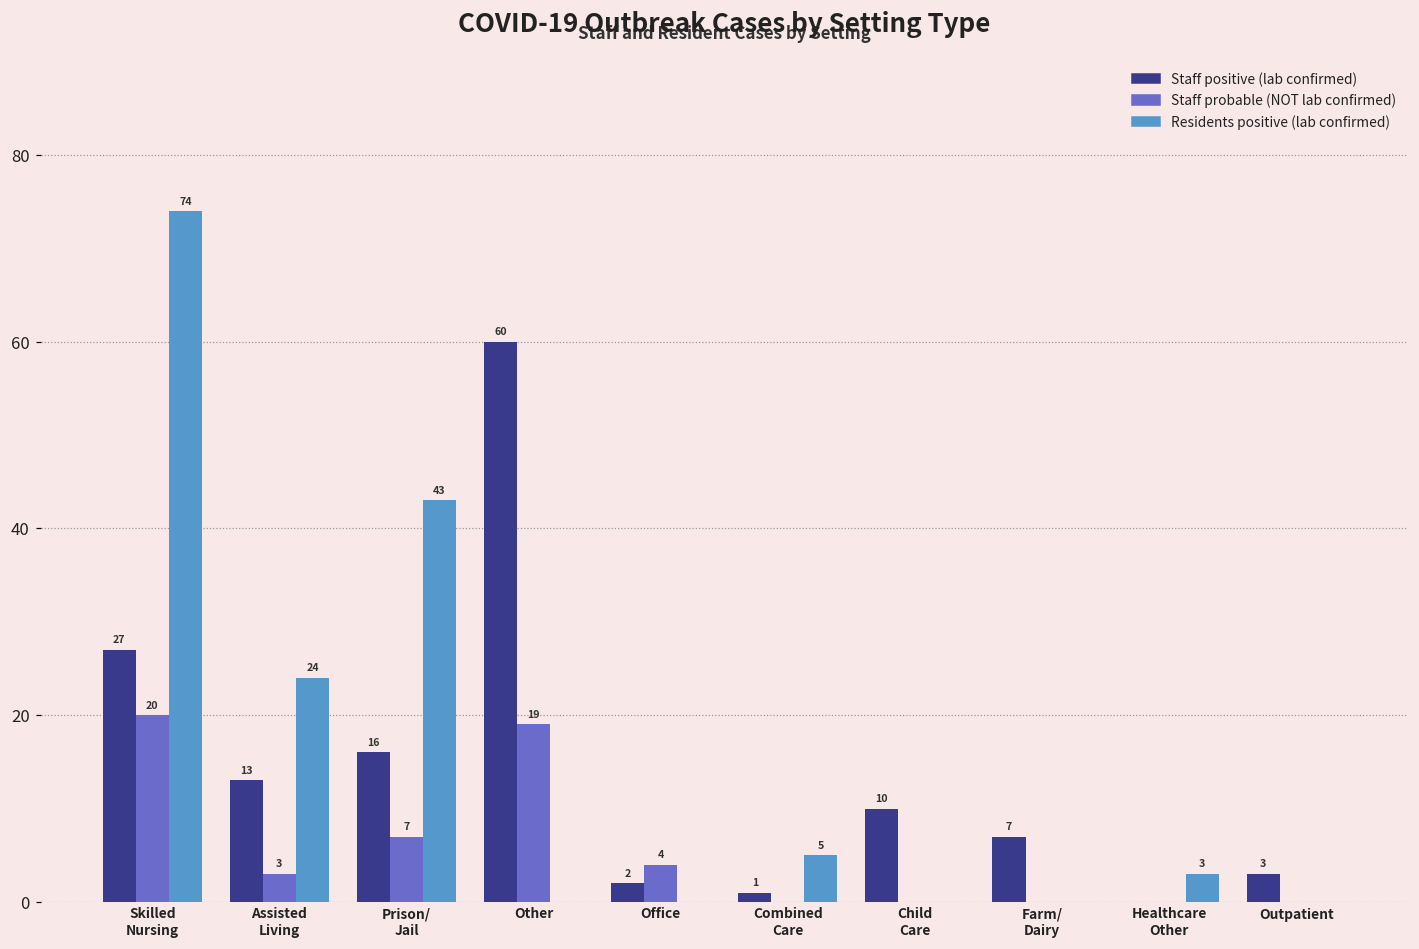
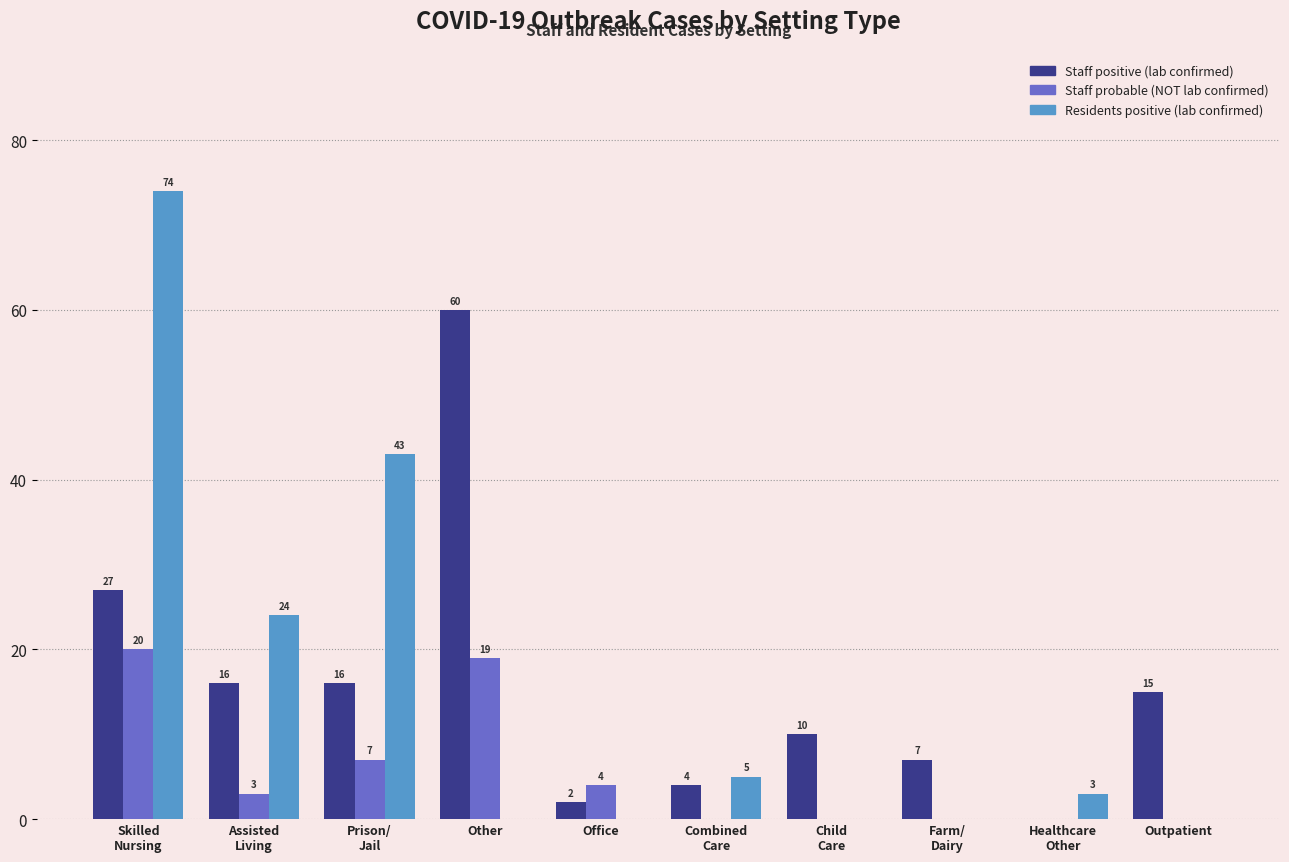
  {
    "Staff positive (lab confirmed)": {
      "Skilled Nursing": 27,
-     "Assisted Living": 13,
+     "Assisted Living": 16,
      "Prison/ Jail": 16,
      "Other": 60,
      "Office": 2,
-     "Combined Care": 1,
+     "Combined Care": 4,
      "Child Care": 10,
      "Farm/ Dairy": 7,
-     "Outpatient": 3
+     "Outpatient": 15
    }
  }
